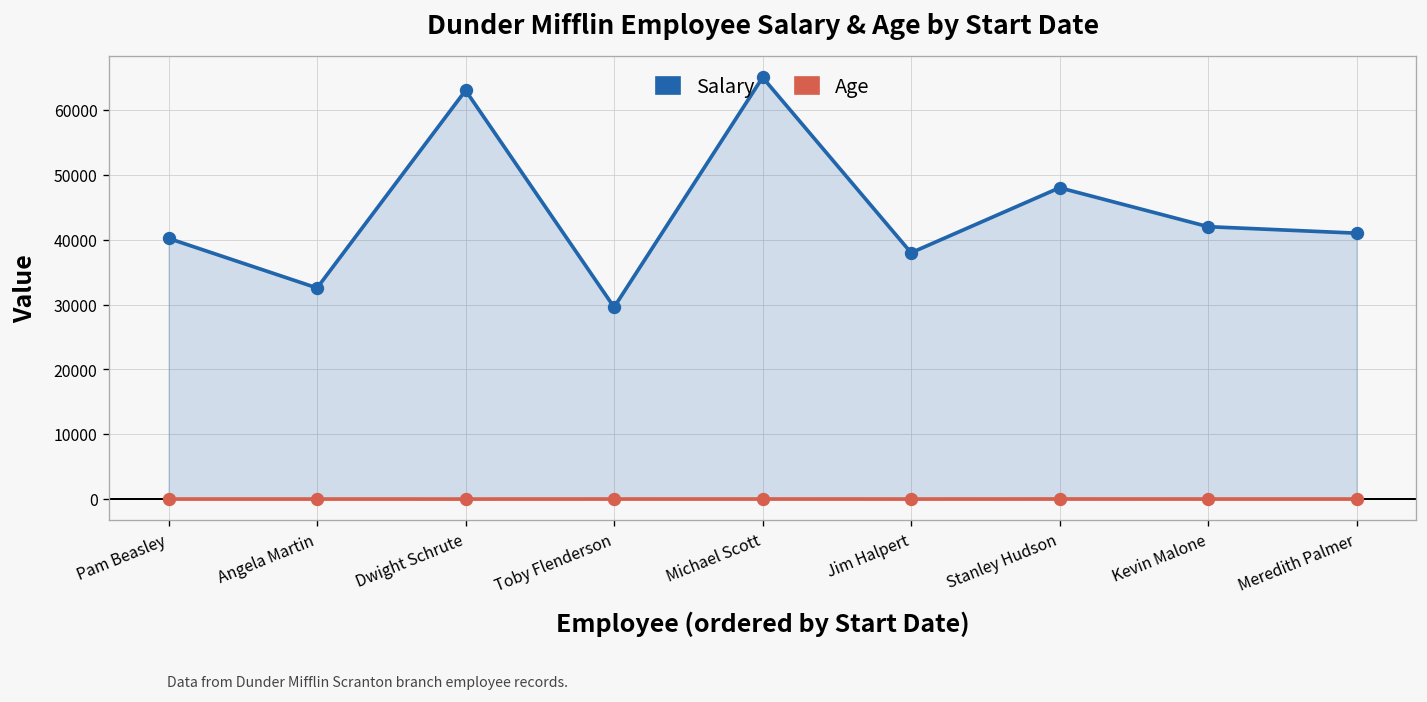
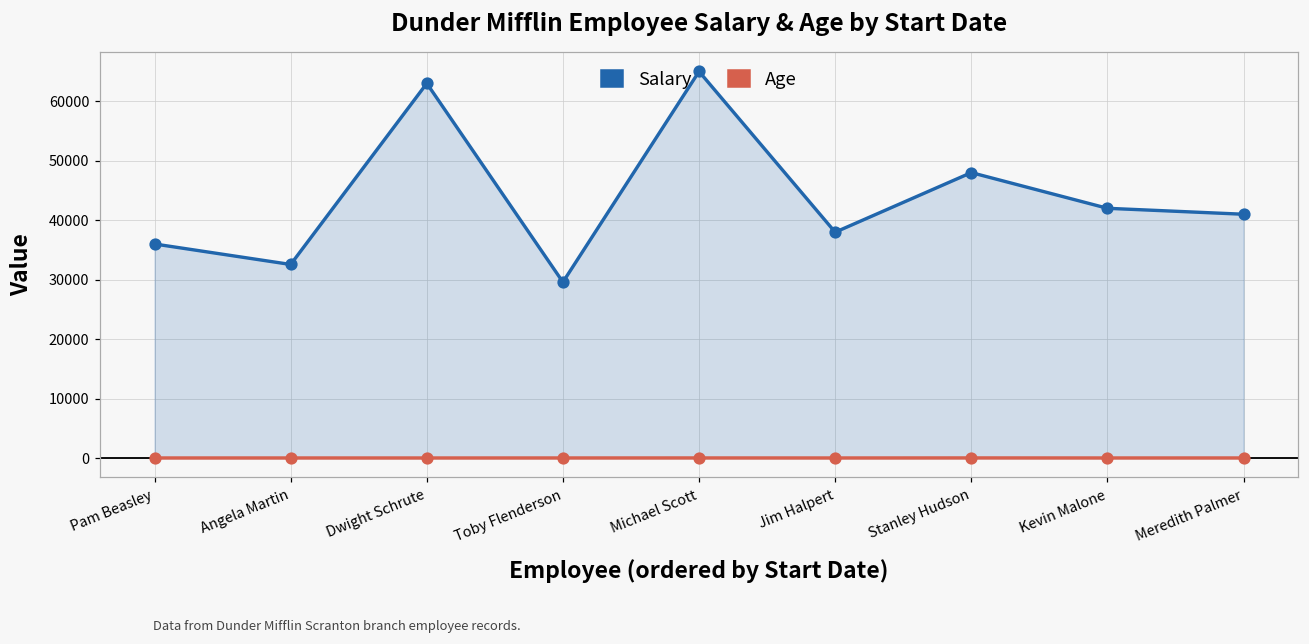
  {
    "Salary": {
-     "Pam Beasley": 40000,
+     "Pam Beasley": 36000,
      "Angela Martin": 33000,
      "Dwight Schrute": 63000,
      "Toby Flenderson": 30000,
      "Michael Scott": 65000,
      "Jim Halpert": 38000,
      "Stanley Hudson": 48000,
      "Kevin Malone": 42000,
      "Meredith Palmer": 41000
    },
    "Age": {
      "Pam Beasley": 0,
      "Angela Martin": 0,
      "Dwight Schrute": 0,
      "Toby Flenderson": 0,
      "Michael Scott": 0,
      "Jim Halpert": 0,
      "Stanley Hudson": 0,
      "Kevin Malone": 0,
      "Meredith Palmer": 0
    }
  }
